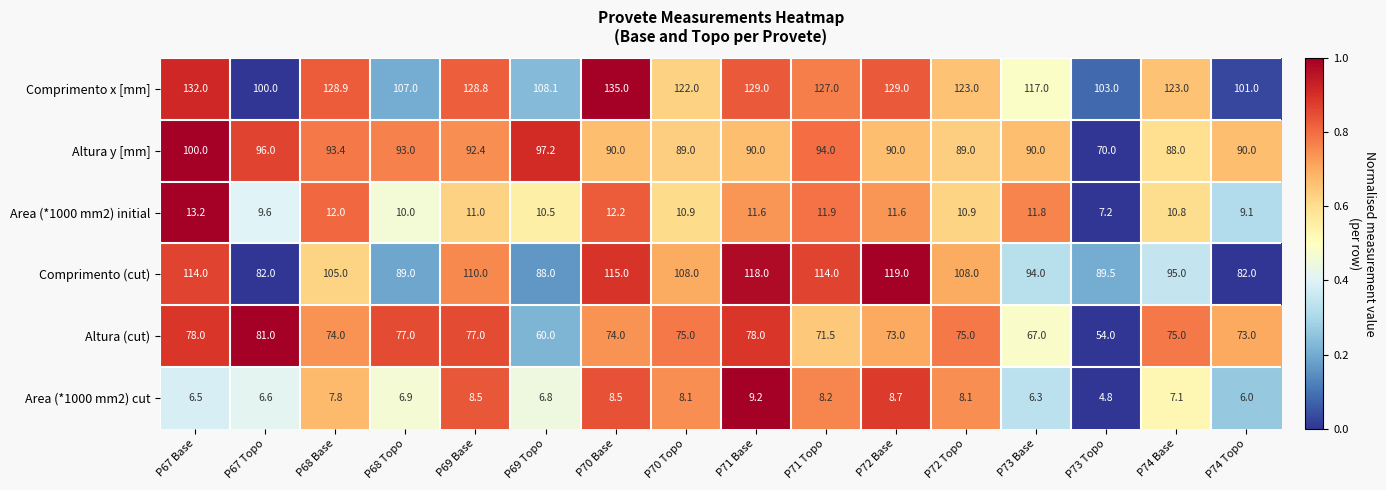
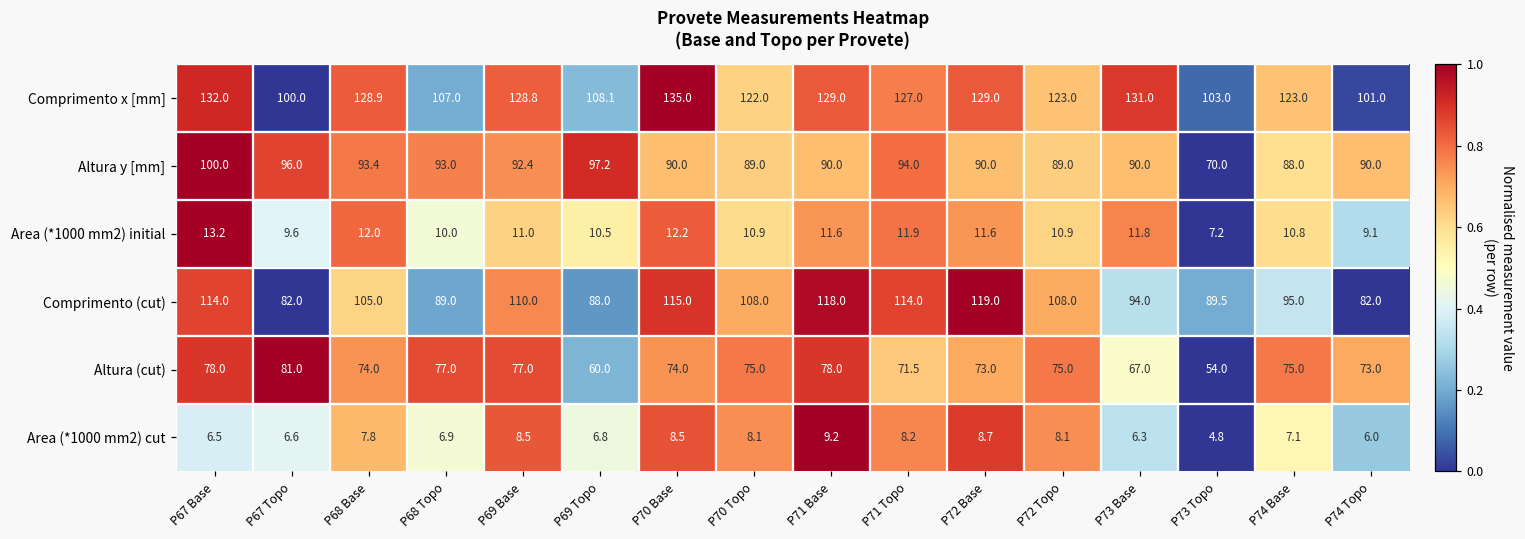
  {
    "Comprimento x [mm]": {
      "P67 Base": 132.0,
      "P67 Topo": 100.0,
      "P68 Base": 128.9,
      "P68 Topo": 107.0,
      "P69 Base": 128.8,
      "P69 Topo": 108.1,
      "P70 Base": 135.0,
      "P70 Topo": 122.0,
      "P71 Base": 129.0,
      "P71 Topo": 127.0,
      "P72 Base": 129.0,
      "P72 Topo": 123.0,
-     "P73 Base": 117.0,
+     "P73 Base": 131.0,
      "P73 Topo": 103.0,
      "P74 Base": 123.0,
      "P74 Topo": 101.0
    },
    "Altura y [mm]": {
      "P67 Base": 100.0,
      "P67 Topo": 96.0,
      "P68 Base": 93.4,
      "P68 Topo": 93.0,
      "P69 Base": 92.4,
      "P69 Topo": 97.2,
      "P70 Base": 90.0,
      "P70 Topo": 89.0,
      "P71 Base": 90.0,
      "P71 Topo": 94.0,
      "P72 Base": 90.0,
      "P72 Topo": 89.0,
      "P73 Base": 90.0,
      "P73 Topo": 70.0,
      "P74 Base": 88.0,
      "P74 Topo": 90.0
    },
    "Area (*1000 mm2) initial": {
      "P67 Base": 13.2,
      "P67 Topo": 9.6,
      "P68 Base": 12.0,
      "P68 Topo": 10.0,
      "P69 Base": 11.0,
      "P69 Topo": 10.5,
      "P70 Base": 12.2,
      "P70 Topo": 10.9,
      "P71 Base": 11.6,
      "P71 Topo": 11.9,
      "P72 Base": 11.6,
      "P72 Topo": 10.9,
      "P73 Base": 11.8,
      "P73 Topo": 7.2,
      "P74 Base": 10.8,
      "P74 Topo": 9.1
    },
    "Comprimento (cut)": {
      "P67 Base": 114.0,
      "P67 Topo": 82.0,
      "P68 Base": 105.0,
      "P68 Topo": 89.0,
      "P69 Base": 110.0,
      "P69 Topo": 88.0,
      "P70 Base": 115.0,
      "P70 Topo": 108.0,
      "P71 Base": 118.0,
      "P71 Topo": 114.0,
      "P72 Base": 119.0,
      "P72 Topo": 108.0,
      "P73 Base": 94.0,
      "P73 Topo": 89.5,
      "P74 Base": 95.0,
      "P74 Topo": 82.0
    },
    "Altura (cut)": {
      "P67 Base": 78.0,
      "P67 Topo": 81.0,
      "P68 Base": 74.0,
      "P68 Topo": 77.0,
      "P69 Base": 77.0,
      "P69 Topo": 60.0,
      "P70 Base": 74.0,
      "P70 Topo": 75.0,
      "P71 Base": 78.0,
      "P71 Topo": 71.5,
      "P72 Base": 73.0,
      "P72 Topo": 75.0,
      "P73 Base": 67.0,
      "P73 Topo": 54.0,
      "P74 Base": 75.0,
      "P74 Topo": 73.0
    },
    "Area (*1000 mm2) cut": {
      "P67 Base": 6.5,
      "P67 Topo": 6.6,
      "P68 Base": 7.8,
      "P68 Topo": 6.9,
      "P69 Base": 8.5,
      "P69 Topo": 6.8,
      "P70 Base": 8.5,
      "P70 Topo": 8.1,
      "P71 Base": 9.2,
      "P71 Topo": 8.2,
      "P72 Base": 8.7,
      "P72 Topo": 8.1,
      "P73 Base": 6.3,
      "P73 Topo": 4.8,
      "P74 Base": 7.1,
      "P74 Topo": 6.0
    }
  }
